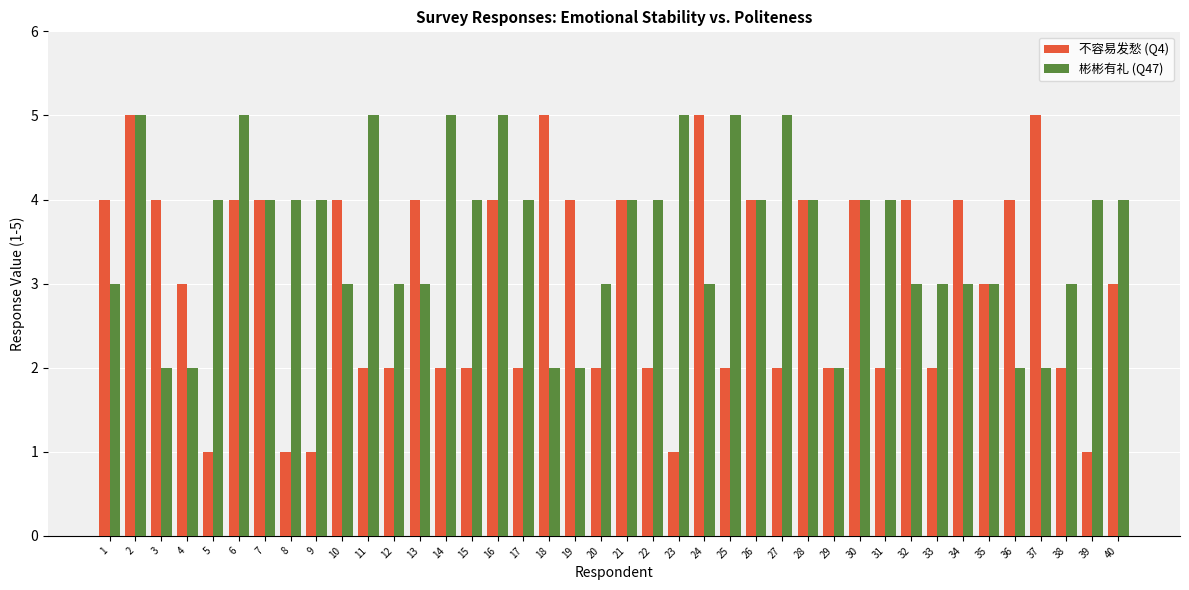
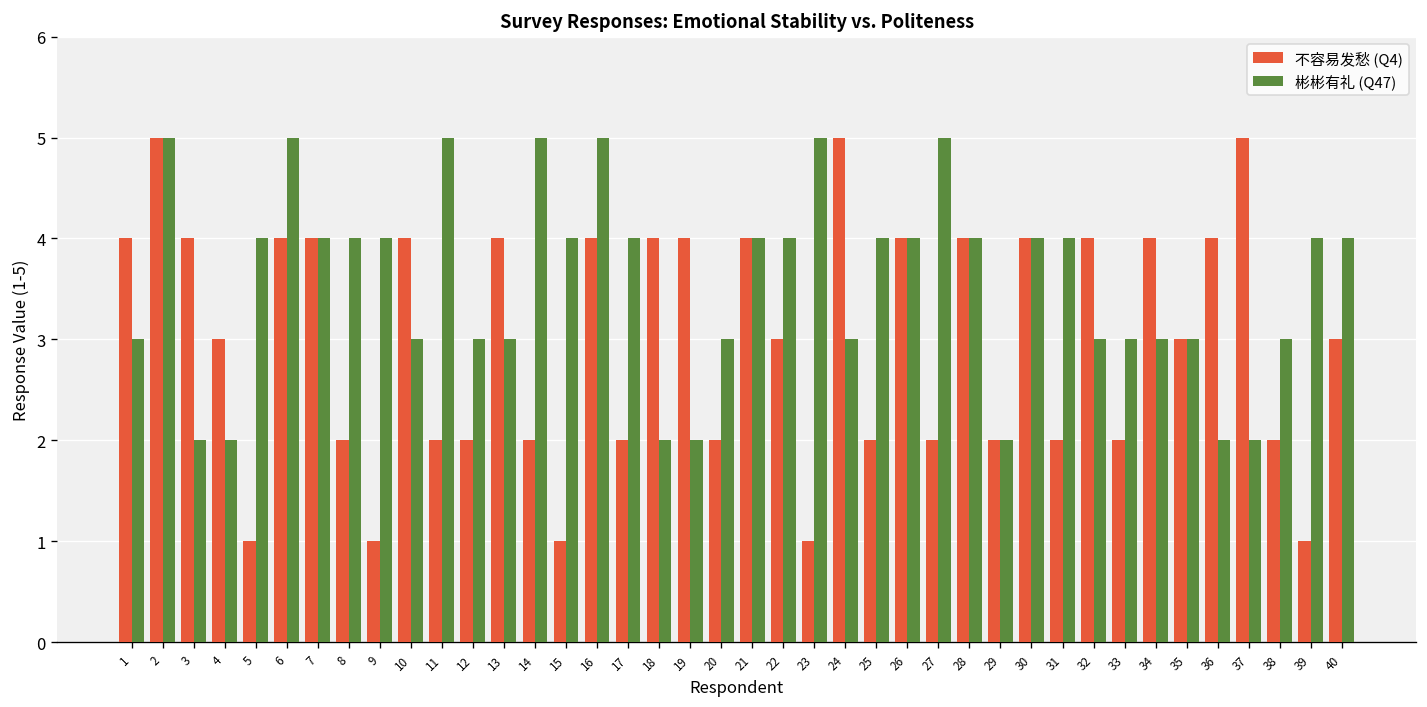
  {
    "不容易发愁 (Q4)": {
      "1": 4,
      "2": 5,
      "3": 4,
      "4": 3,
      "5": 1,
      "6": 4,
      "7": 4,
-     "8": 1,
+     "8": 2,
      "9": 1,
      "10": 4,
      "11": 2,
      "12": 2,
      "13": 4,
      "14": 2,
-     "15": 2,
+     "15": 1,
      "16": 4,
      "17": 2,
-     "18": 5,
+     "18": 4,
      "19": 4,
      "20": 2,
      "21": 4,
-     "22": 2,
+     "22": 3,
      "23": 1,
      "24": 5,
      "25": 2,
      "26": 4,
      "27": 2,
      "28": 4,
      "29": 2,
      "30": 4,
      "31": 2,
      "32": 4,
      "33": 2,
      "34": 4,
      "35": 3,
      "36": 4,
      "37": 5,
      "38": 2,
      "39": 1,
      "40": 3
    },
    "彬彬有礼 (Q47)": {
      "1": 3,
      "2": 5,
      "3": 2,
      "4": 2,
      "5": 4,
      "6": 5,
      "7": 4,
      "8": 4,
      "9": 4,
      "10": 3,
      "11": 5,
      "12": 3,
      "13": 3,
      "14": 5,
      "15": 4,
      "16": 5,
      "17": 4,
      "18": 2,
      "19": 2,
      "20": 3,
      "21": 4,
      "22": 4,
      "23": 5,
      "24": 3,
-     "25": 5,
+     "25": 4,
      "26": 4,
      "27": 5,
      "28": 4,
      "29": 2,
      "30": 4,
      "31": 4,
      "32": 3,
      "33": 3,
      "34": 3,
      "35": 3,
      "36": 2,
      "37": 2,
      "38": 3,
      "39": 4,
      "40": 4
    }
  }
